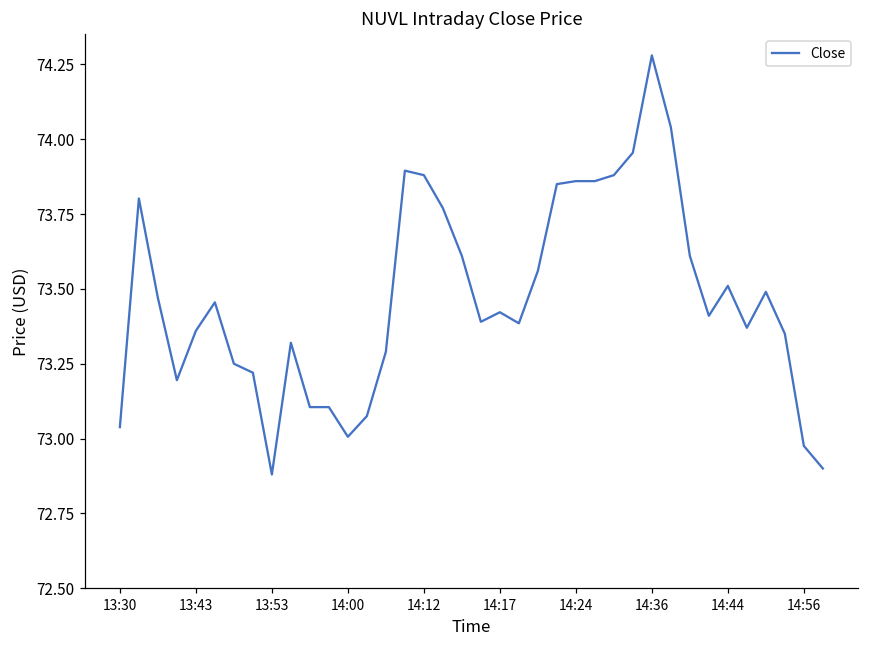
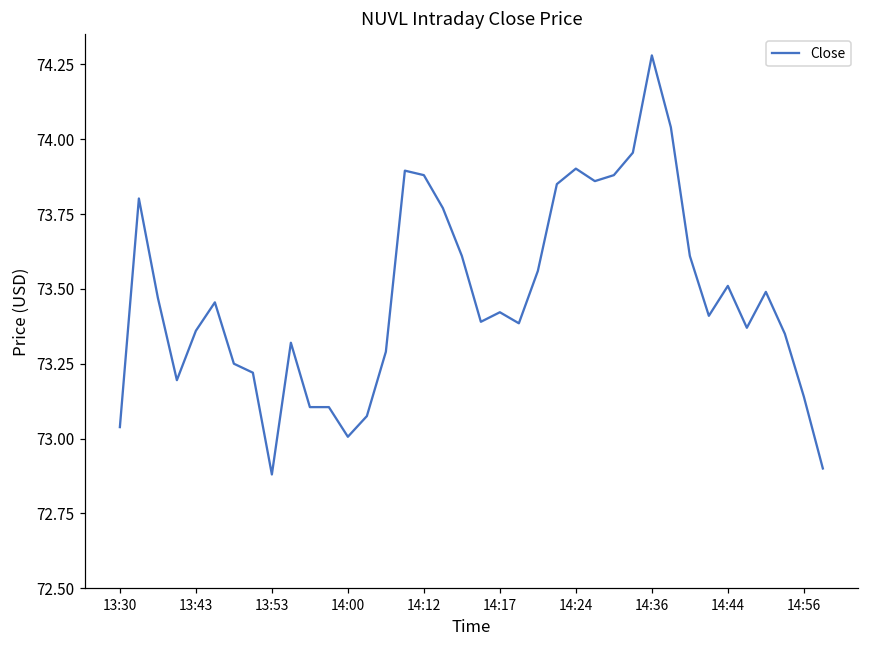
  {
    "13:30": 73.04,
    "13:43": 73.36,
    "13:53": 72.88,
    "14:00": 73.01,
    "14:12": 73.88,
    "14:17": 73.42,
-   "14:24": 73.86,
+   "14:24": 73.90,
    "14:36": 74.28,
    "14:44": 73.51,
-   "14:56": 72.98
+   "14:56": 73.14
  }
